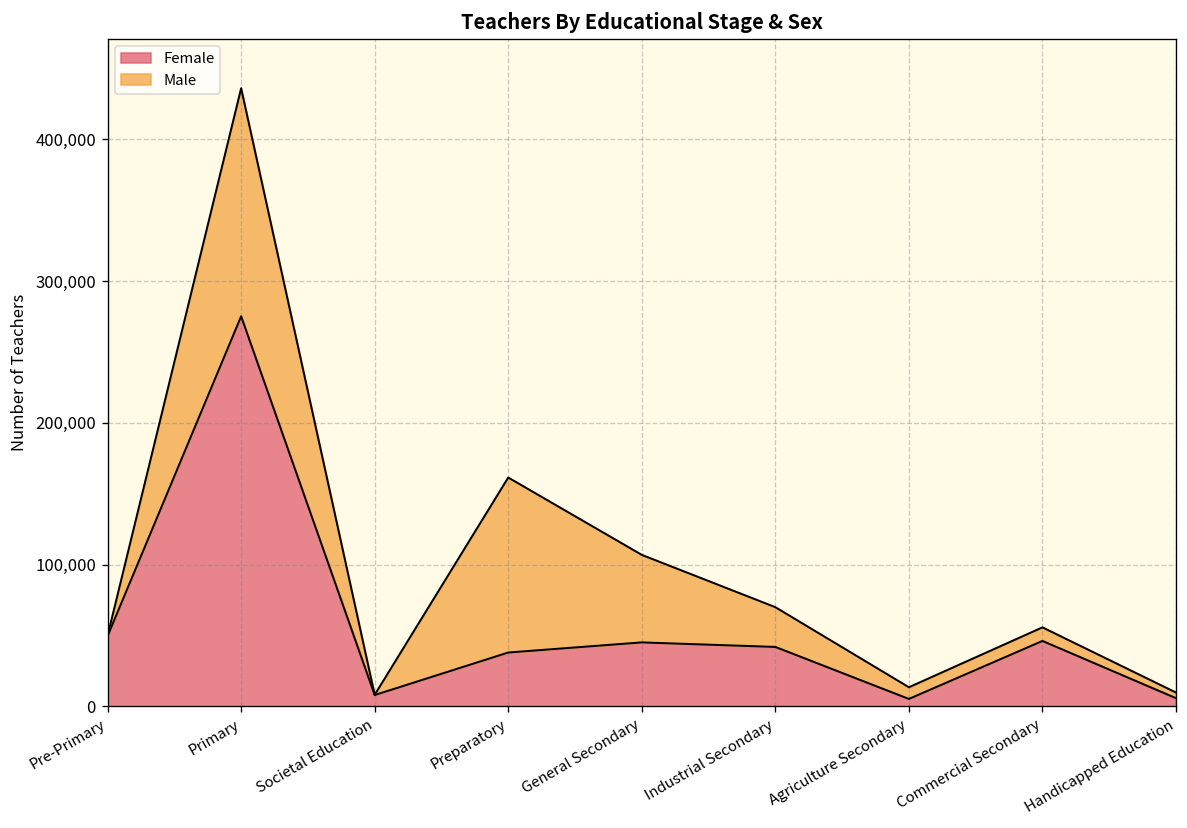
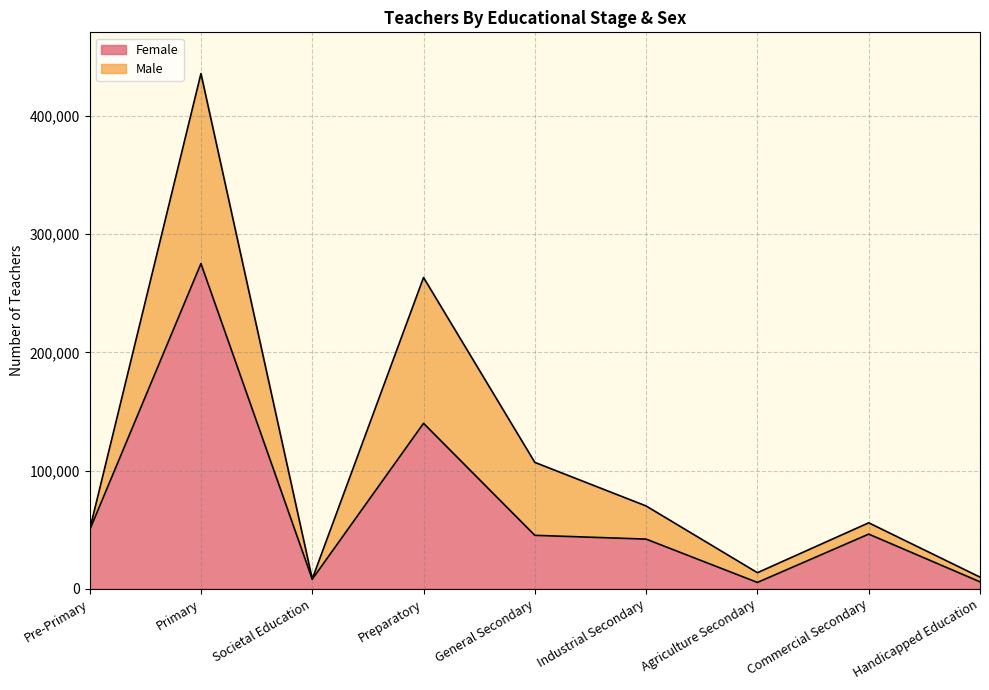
  {
    "Female": {
      "Primary": "275,000",
-     "Preparatory": "38,000",
+     "Preparatory": "140,000",
      "General Secondary": "45,000",
      "Industrial Secondary": "42,000",
      "Agriculture Secondary": "5,000",
      "Commercial Secondary": "46,000",
      "Handicapped Education": "6,000"
    },
    "Male": {
      "Primary": "161,000",
      "Preparatory": "123,000",
      "General Secondary": "62,000",
      "Industrial Secondary": "28,000",
      "Agriculture Secondary": "8,000",
      "Commercial Secondary": "10,000",
      "Handicapped Education": "4,000"
    }
  }
